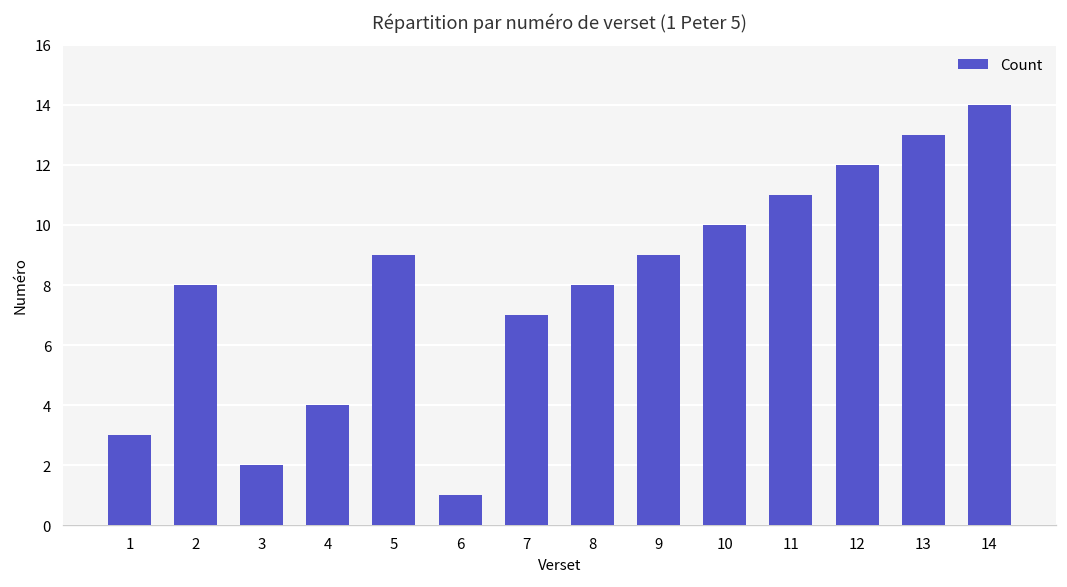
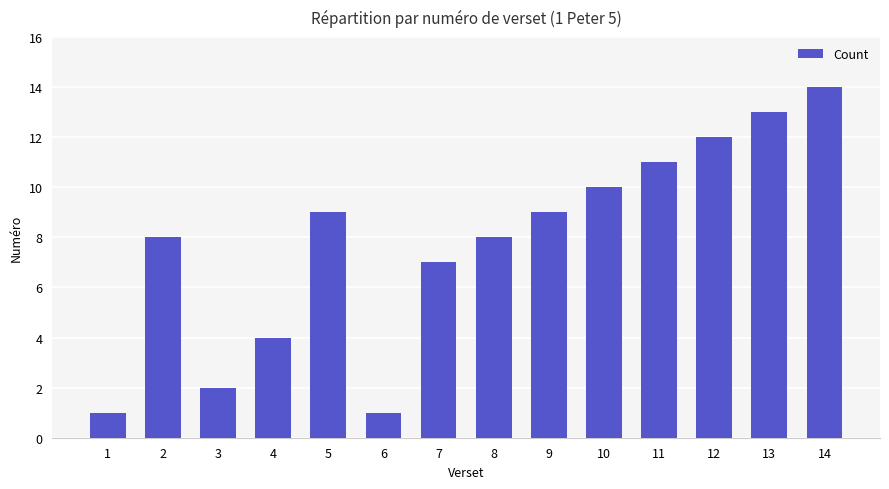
  {
-   "1": 3,
+   "1": 1,
    "2": 8,
    "3": 2,
    "4": 4,
    "5": 9,
    "6": 1,
    "7": 7,
    "8": 8,
    "9": 9,
    "10": 10,
    "11": 11,
    "12": 12,
    "13": 13,
    "14": 14
  }
